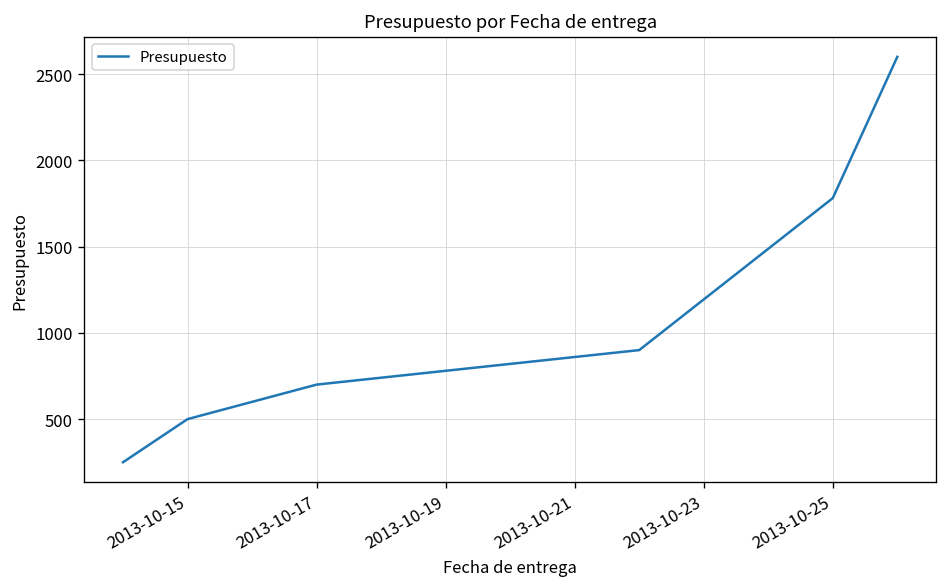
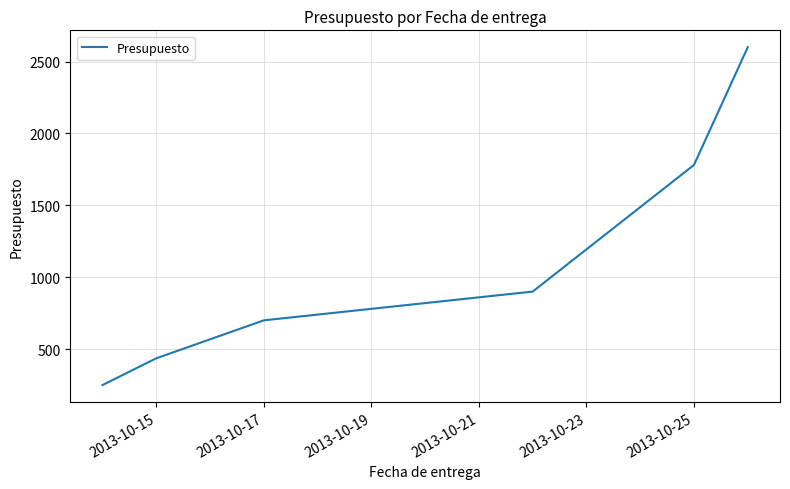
  {
-   "2013-10-15": 500,
+   "2013-10-15": 440,
    "2013-10-17": 700,
    "2013-10-25": 1780
  }
